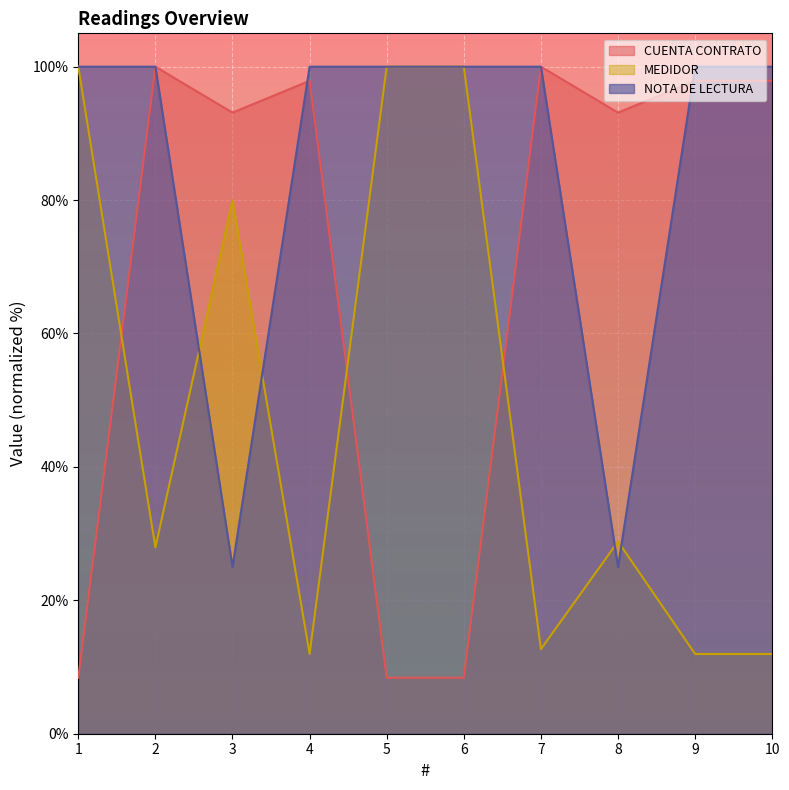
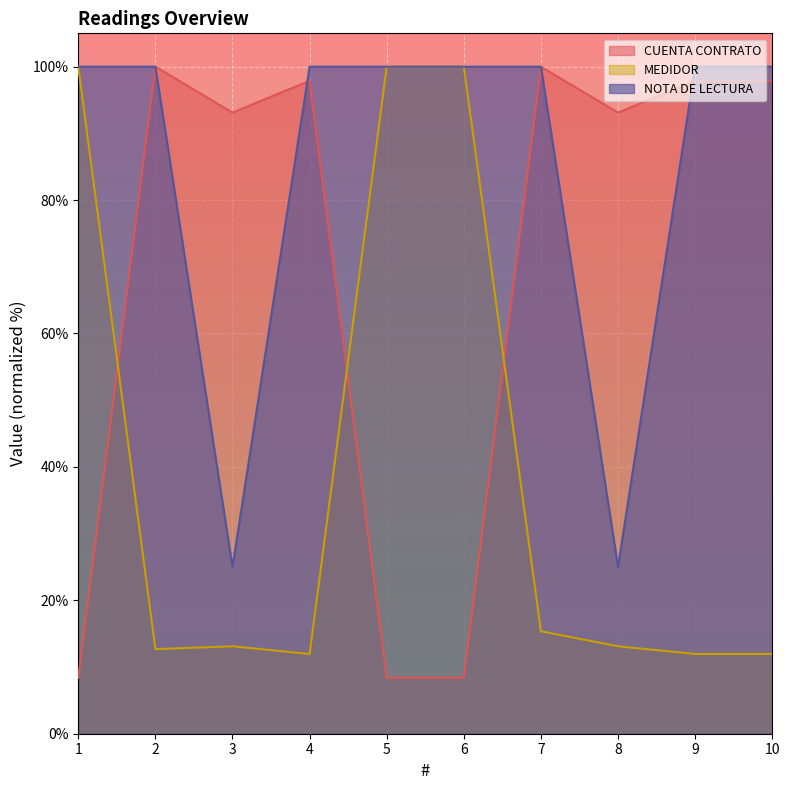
  {
    "CUENTA CONTRATO": {
      "1": "8%",
      "3": "93%",
      "4": "98%",
      "5": "8%",
      "6": "8%",
      "8": "93%",
      "10": "98%"
    },
    "MEDIDOR": {
-     "2": "28%",
-     "3": "80%",
+     "2": "13%",
+     "3": "13%",
      "4": "12%",
-     "7": "13%",
-     "8": "29%",
+     "7": "15%",
+     "8": "13%",
      "9": "12%",
      "10": "12%"
    },
    "NOTA DE LECTURA": {
      "3": "25%",
      "4": "100%",
      "8": "25%",
      "10": "100%"
    }
  }
